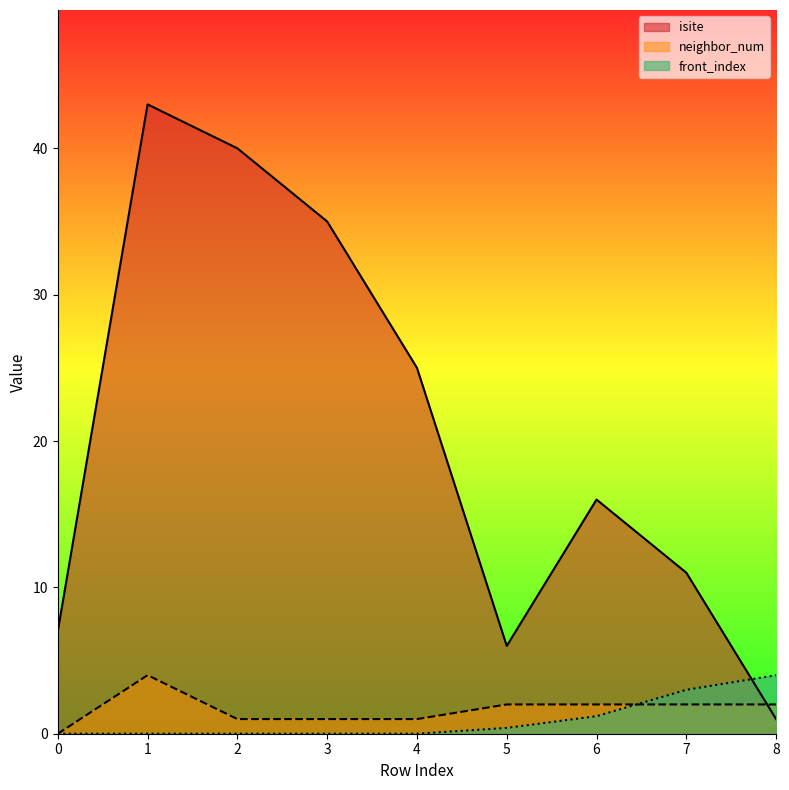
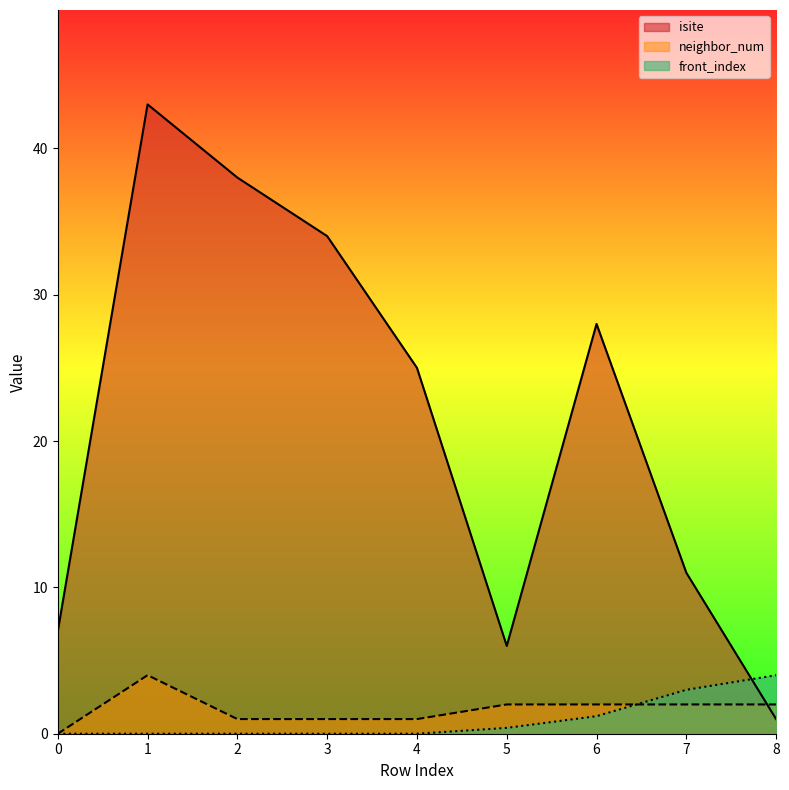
  {
    "isite": {
      "0": 7,
      "1": 43,
-     "2": 40,
-     "3": 35,
+     "2": 38,
+     "3": 34,
      "4": 25,
      "5": 6,
-     "6": 16,
+     "6": 28,
      "7": 11,
      "8": 1
    },
    "neighbor_num": {
      "1": 4,
      "2": 1,
      "3": 1,
      "4": 1,
      "5": 2,
      "6": 2,
      "7": 2,
      "8": 2
    },
    "front_index": {
      "1": 0,
      "2": 0,
      "3": 0,
      "4": 0,
      "5": 0.4,
      "6": 1.2,
      "7": 3,
      "8": 4
    }
  }
